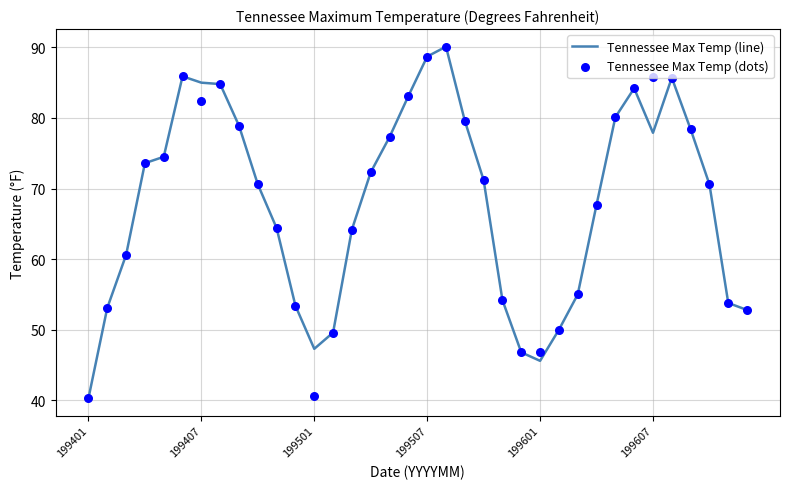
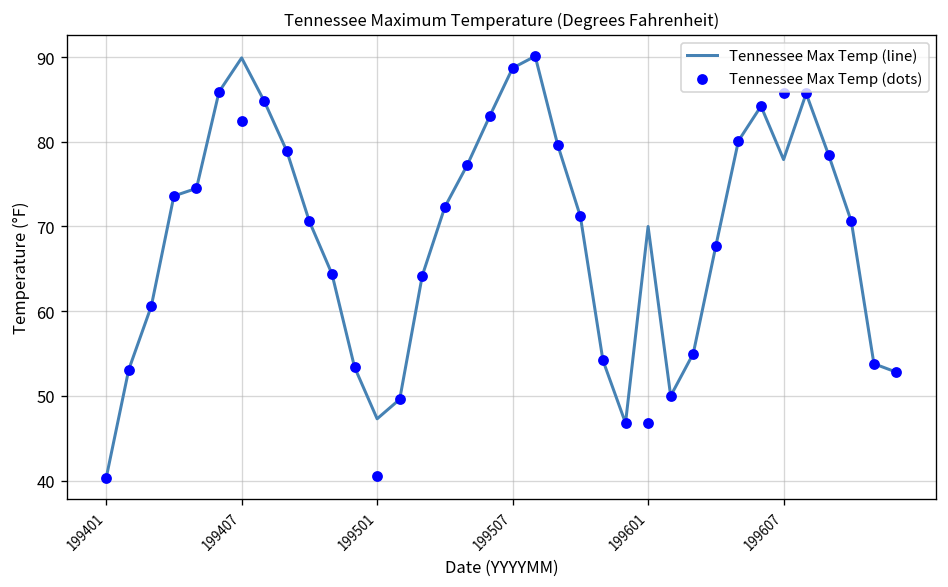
  {
    "Tennessee Max Temp (line)": {
-     "199407": 85,
+     "199407": 90,
      "199501": 47,
-     "199601": 46,
+     "199601": 70,
      "199607": 78
    }
  }
